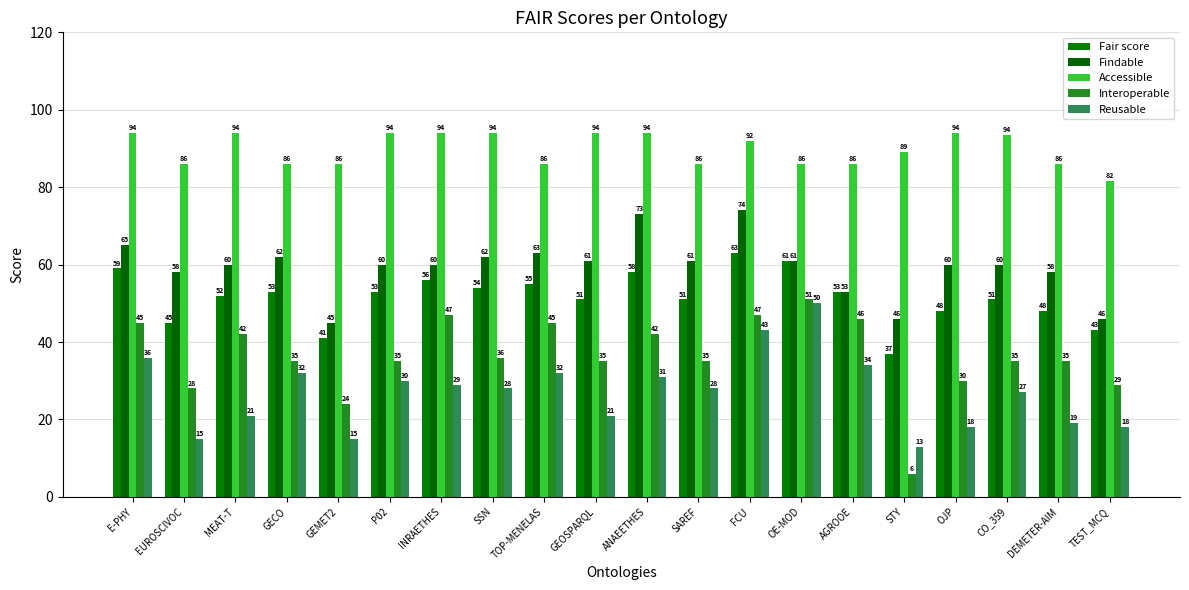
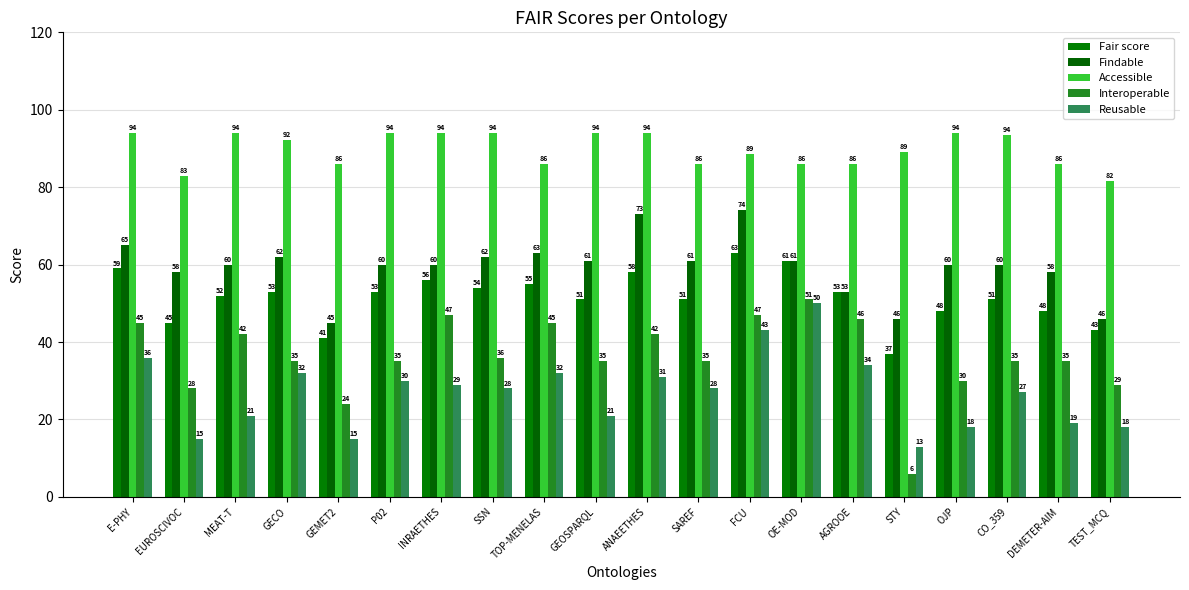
  {
    "Accessible": {
      "E-PHY": 94,
-     "EUROSCIVOC": 86,
+     "EUROSCIVOC": 83,
      "MEAT-T": 94,
-     "GECO": 86,
+     "GECO": 92,
      "GEMET2": 86,
      "P02": 94,
      "INRAETHES": 94,
      "SSN": 94,
      "TOP-MENELAS": 86,
      "GEOSPARQL": 94,
      "ANAEETHES": 94,
      "SAREF": 86,
-     "FCU": 92,
+     "FCU": 89,
      "OE-MOD": 86,
      "AGROOE": 86,
      "STY": 89,
      "OJP": 94,
      "CO_359": 94,
      "DEMETER-AIM": 86,
      "TEST_MCQ": 82
    }
  }
